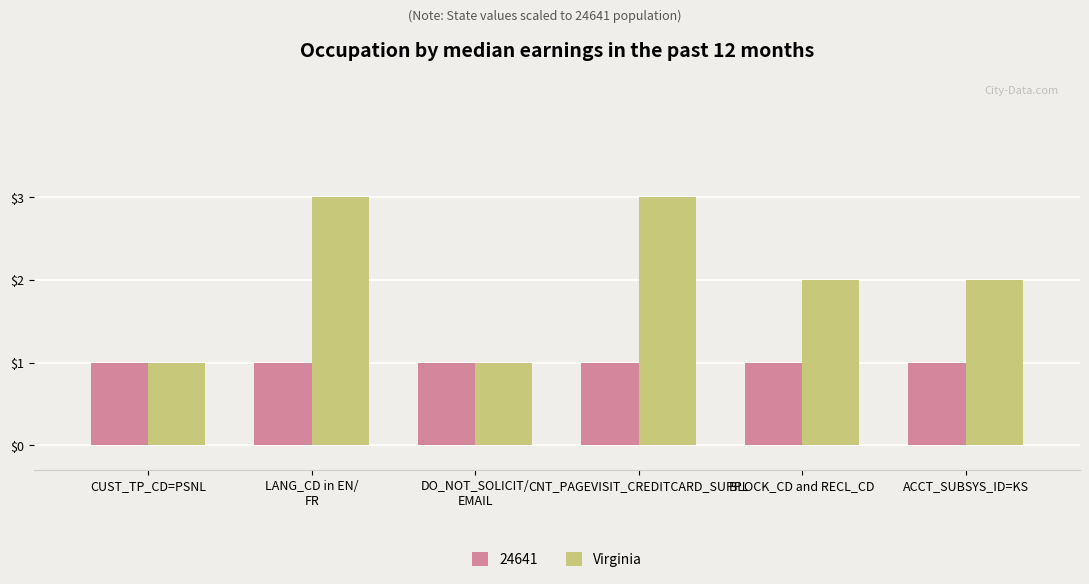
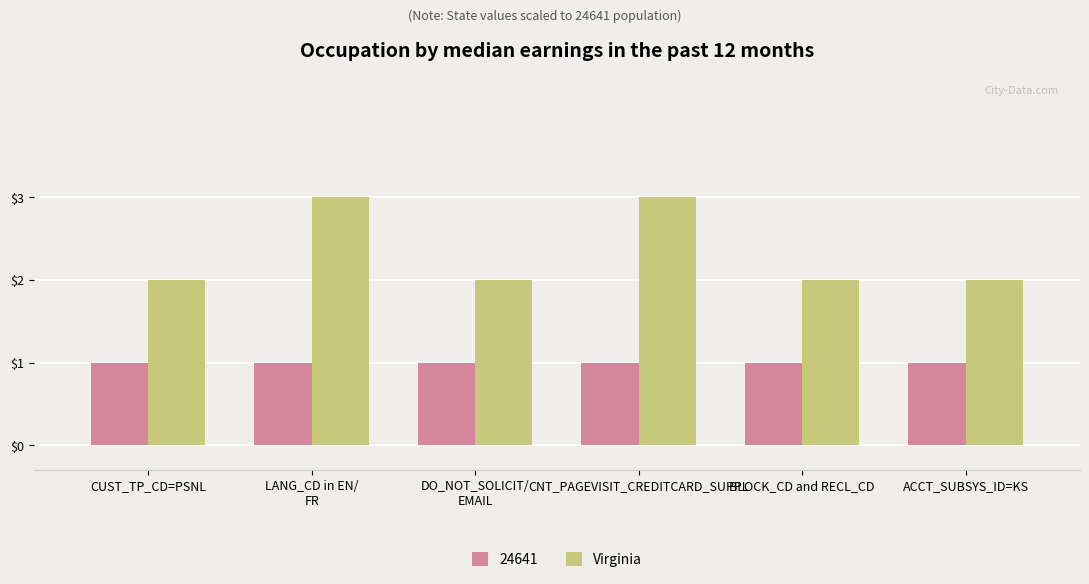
  {
    "24641": {
      "CUST_TP_CD=PSNL": "$1",
      "LANG_CD in EN/ FR": "$1",
      "DO_NOT_SOLICIT/ EMAIL": "$1",
      "CNT_PAGEVISIT_CREDITCARD_SUPPL": "$1",
      "BLOCK_CD and RECL_CD": "$1",
      "ACCT_SUBSYS_ID=KS": "$1"
    },
    "Virginia": {
-     "CUST_TP_CD=PSNL": "$1",
+     "CUST_TP_CD=PSNL": "$2",
      "LANG_CD in EN/ FR": "$3",
-     "DO_NOT_SOLICIT/ EMAIL": "$1",
+     "DO_NOT_SOLICIT/ EMAIL": "$2",
      "CNT_PAGEVISIT_CREDITCARD_SUPPL": "$3",
      "BLOCK_CD and RECL_CD": "$2",
      "ACCT_SUBSYS_ID=KS": "$2"
    }
  }
